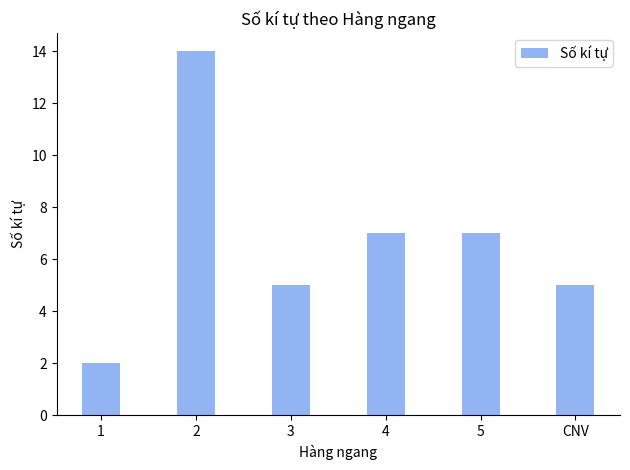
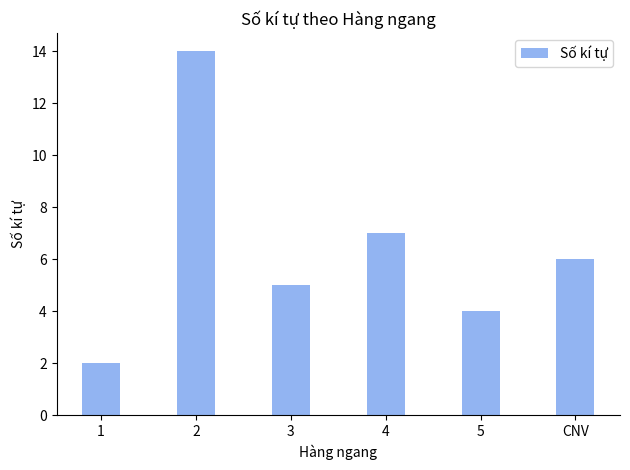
  {
    "1": 2,
    "2": 14,
    "3": 5,
    "4": 7,
-   "5": 7,
-   "CNV": 5
+   "5": 4,
+   "CNV": 6
  }
